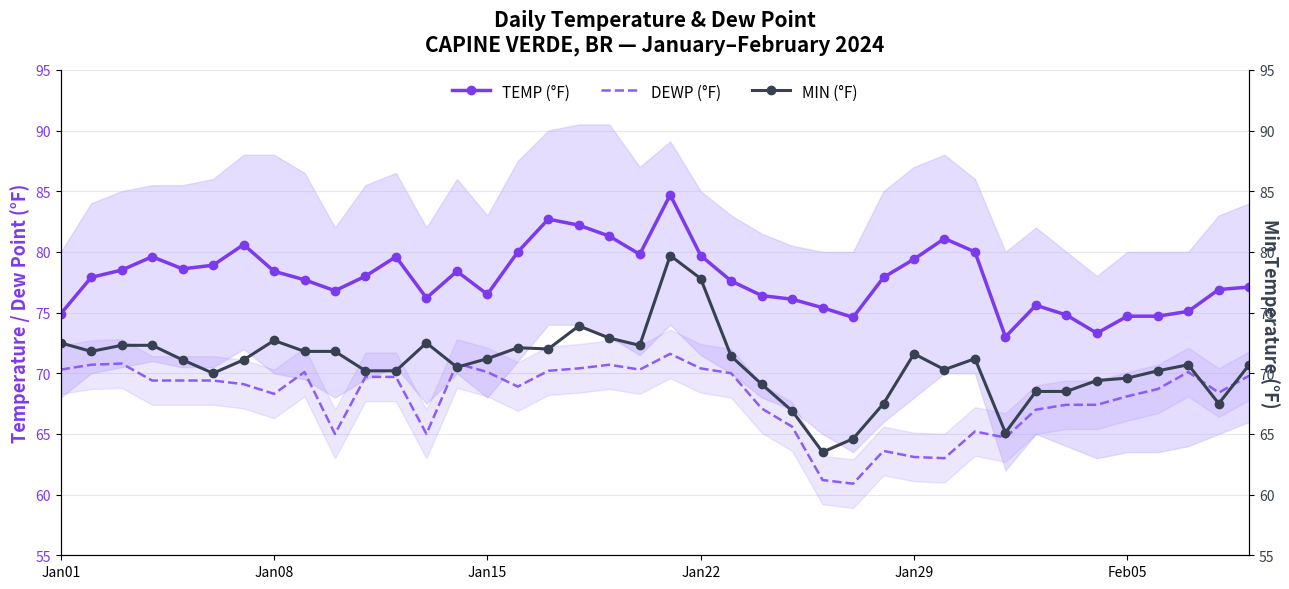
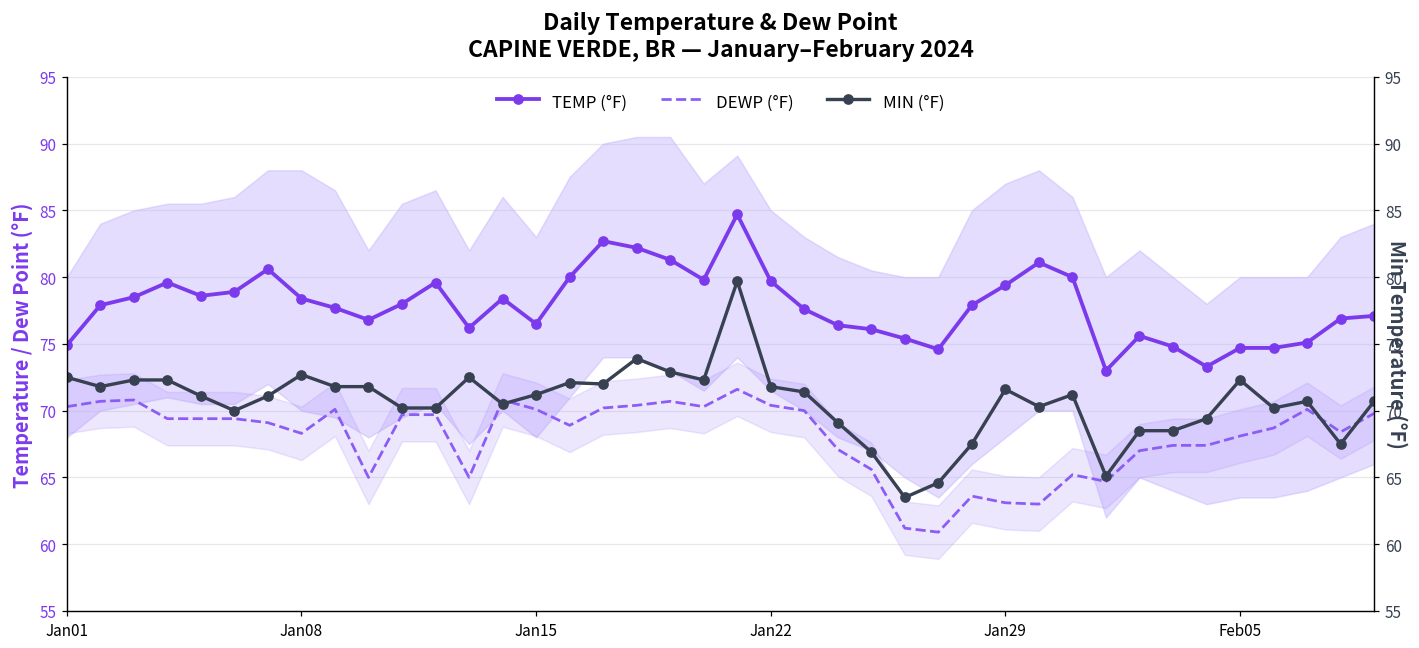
  {
    "MIN (°F)": {
      "Jan01": 72.5,
      "Jan08": 72.7,
      "Jan15": 71.2,
-     "Jan22": 77.8,
+     "Jan22": 71.8,
      "Jan29": 71.6,
-     "Feb05": 69.6
+     "Feb05": 72.3
    }
  }
